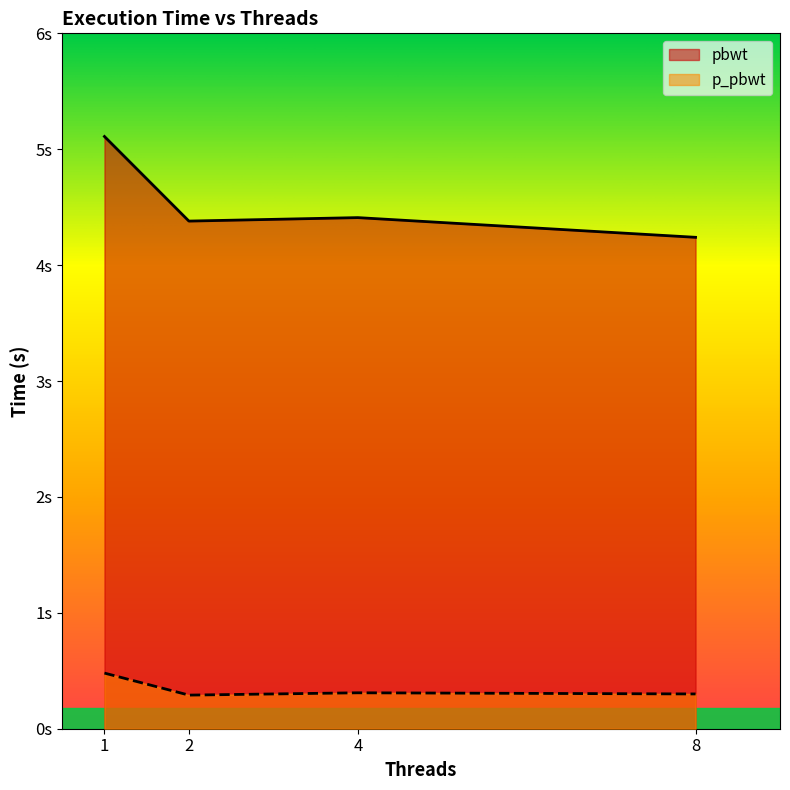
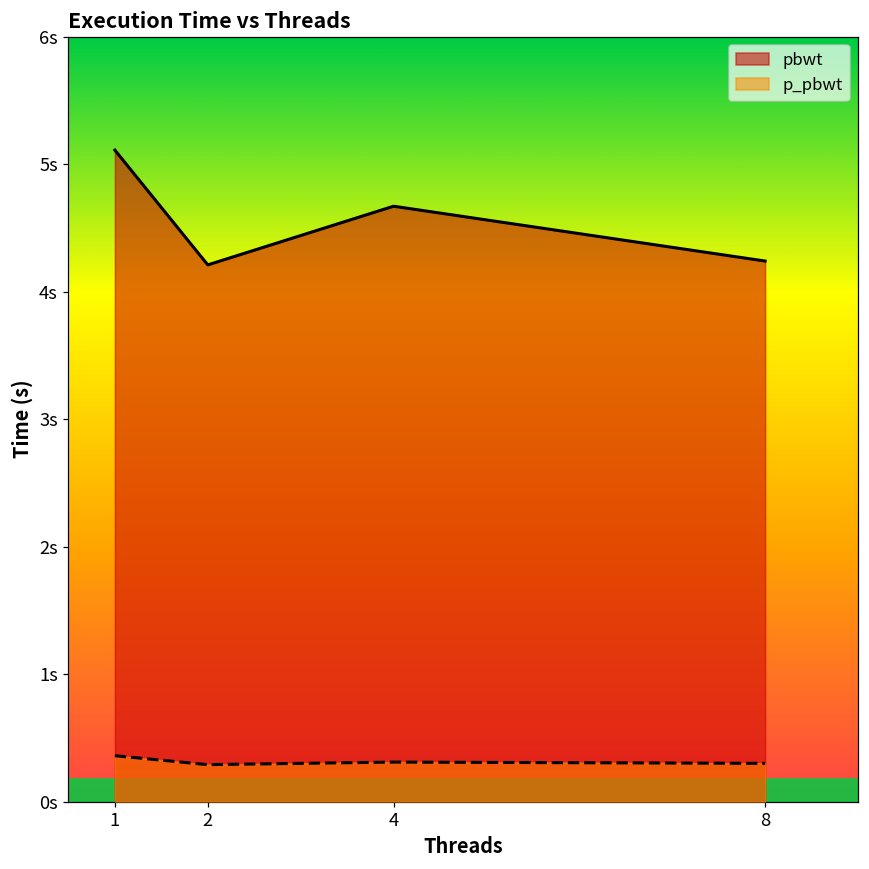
  {
    "pbwt": {
      "1": "5.11s",
-     "2": "4.38s",
-     "4": "4.41s",
+     "2": "4.21s",
+     "4": "4.67s",
      "8": "4.24s"
    },
    "p_pbwt": {
-     "1": "0.48s",
+     "1": "0.36s",
      "2": "0.29s",
      "4": "0.31s",
      "8": "0.30s"
    }
  }
